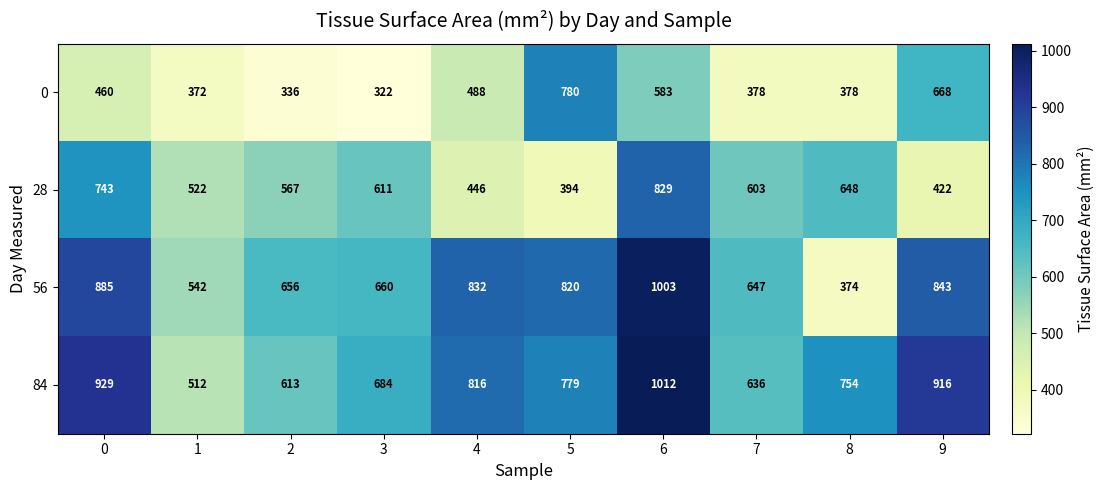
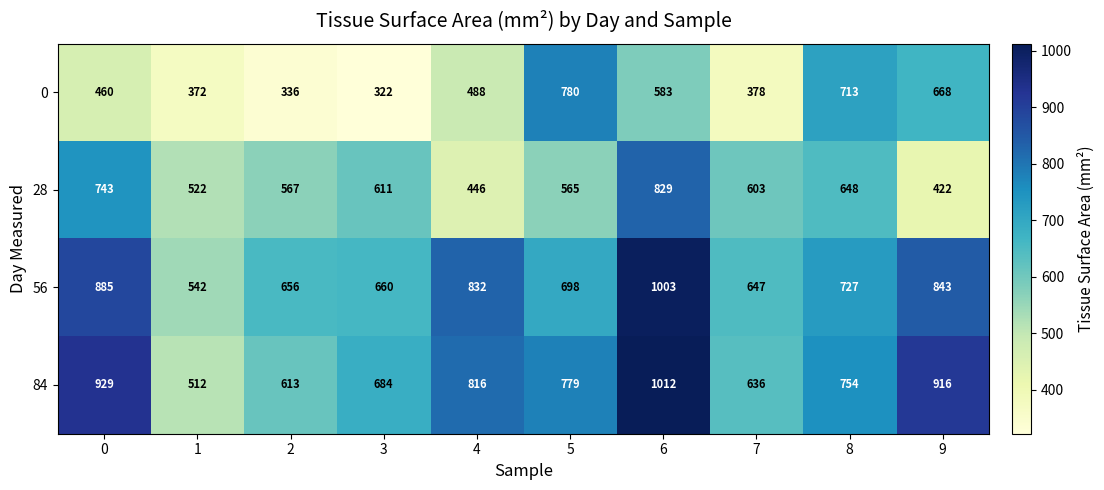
  {
    "0": {
      "0": 460,
      "1": 372,
      "2": 336,
      "3": 322,
      "4": 488,
      "5": 780,
      "6": 583,
      "7": 378,
-     "8": 378,
+     "8": 713,
      "9": 668
    },
    "28": {
      "0": 743,
      "1": 522,
      "2": 567,
      "3": 611,
      "4": 446,
-     "5": 394,
+     "5": 565,
      "6": 829,
      "7": 603,
      "8": 648,
      "9": 422
    },
    "56": {
      "0": 885,
      "1": 542,
      "2": 656,
      "3": 660,
      "4": 832,
-     "5": 820,
+     "5": 698,
      "6": 1003,
      "7": 647,
-     "8": 374,
+     "8": 727,
      "9": 843
    },
    "84": {
      "0": 929,
      "1": 512,
      "2": 613,
      "3": 684,
      "4": 816,
      "5": 779,
      "6": 1012,
      "7": 636,
      "8": 754,
      "9": 916
    }
  }
